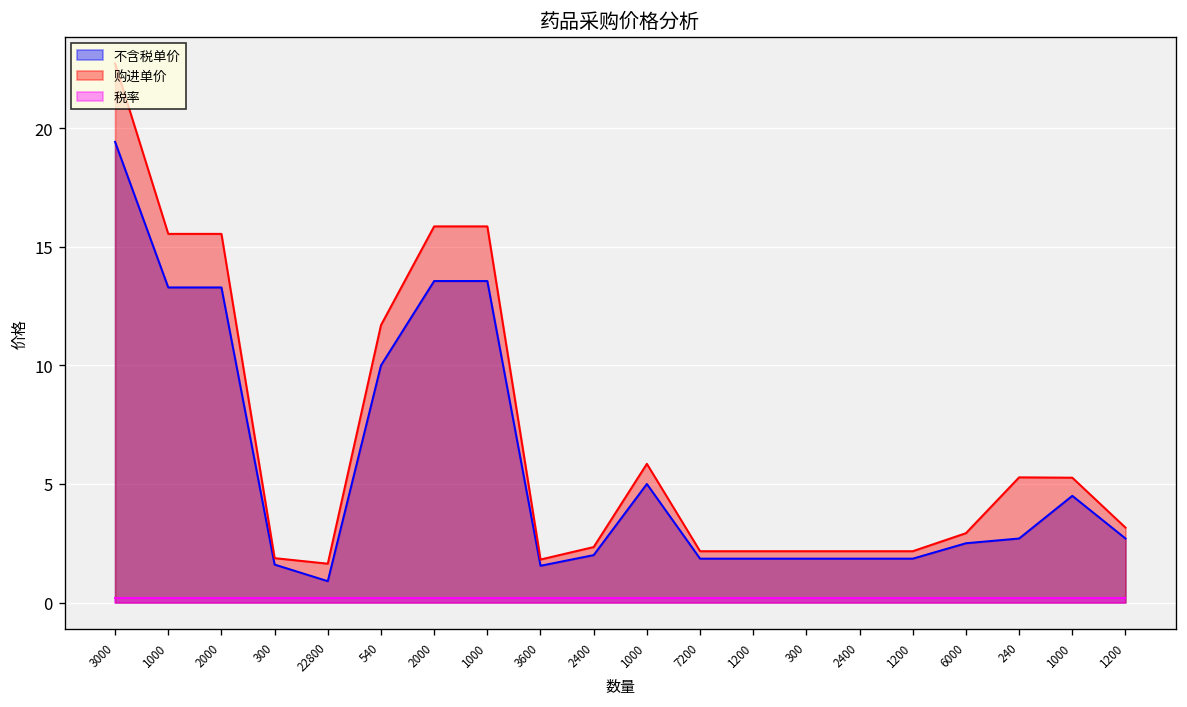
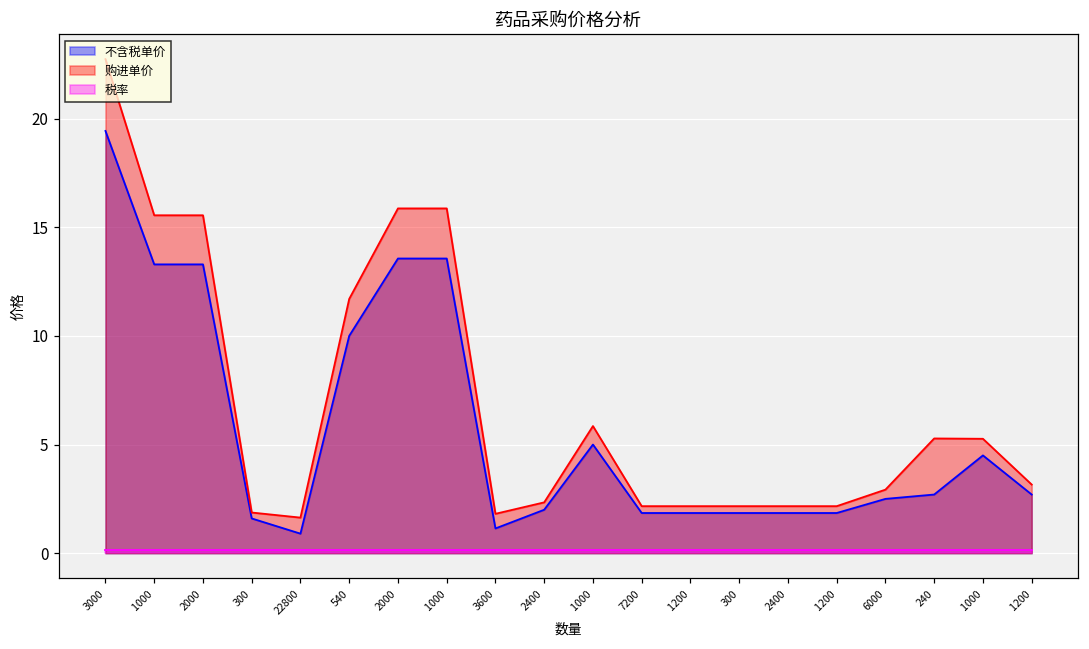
  {
    "不含税单价": {
      "3000": 19.4,
      "22800": 0.9,
      "540": 10.0,
-     "3600": 1.6,
+     "3600": 1.1,
      "7200": 1.9,
      "6000": 2.5,
      "240": 2.7
    },
    "购进单价": {
      "22800": 1.6,
      "540": 11.7,
      "3600": 1.8,
      "7200": 2.2,
      "6000": 2.9,
      "240": 5.3
    },
    "税率": {
      "3000": 0.2,
      "22800": 0.2,
      "540": 0.2,
      "3600": 0.2,
      "7200": 0.2,
      "6000": 0.2,
      "240": 0.2
    }
  }
